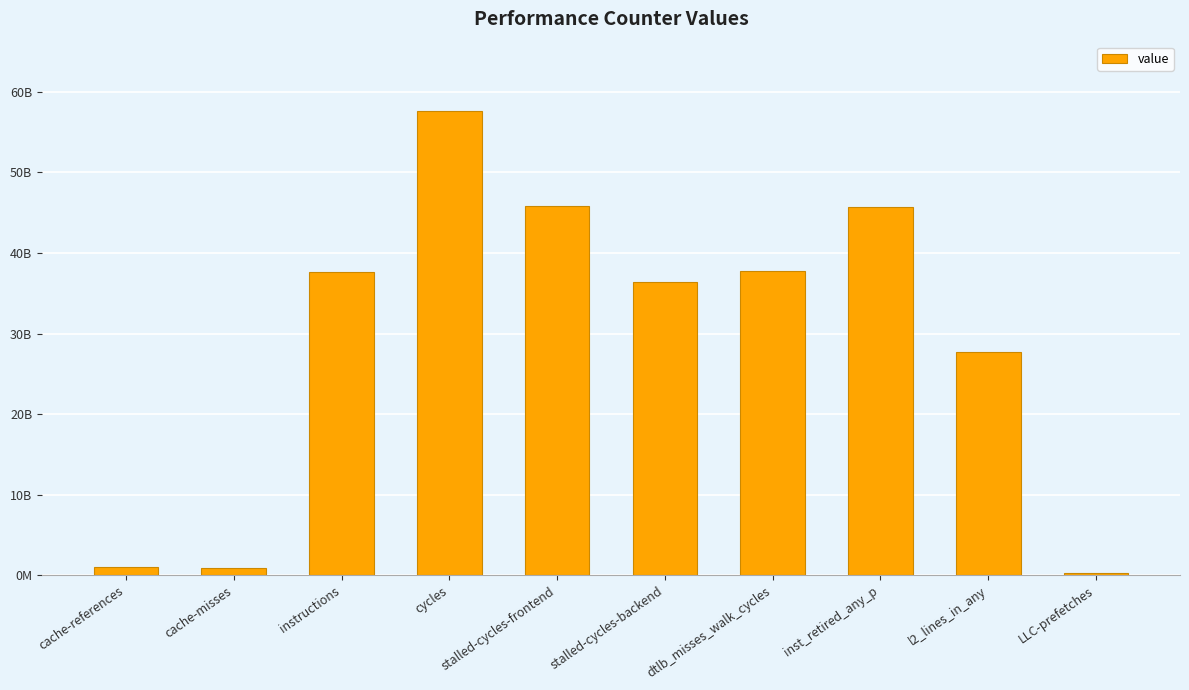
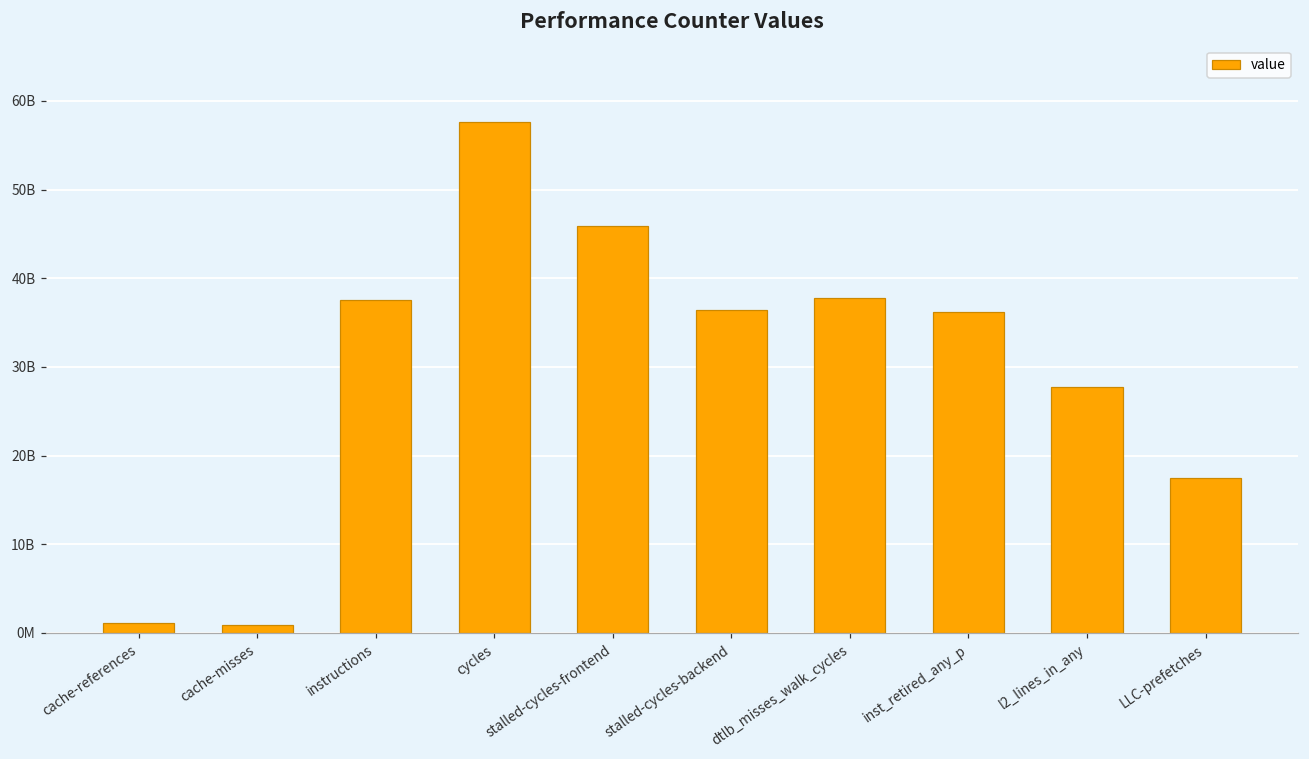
  {
    "cache-references": 1000000000,
    "cache-misses": 1000000000,
    "instructions": 38000000000,
    "cycles": 58000000000,
    "stalled-cycles-frontend": 46000000000,
    "stalled-cycles-backend": 36000000000,
    "dtlb_misses_walk_cycles": 38000000000,
-   "inst_retired_any_p": 46000000000,
+   "inst_retired_any_p": 36000000000,
    "l2_lines_in_any": 28000000000,
-   "LLC-prefetches": 0
+   "LLC-prefetches": 18000000000
  }
